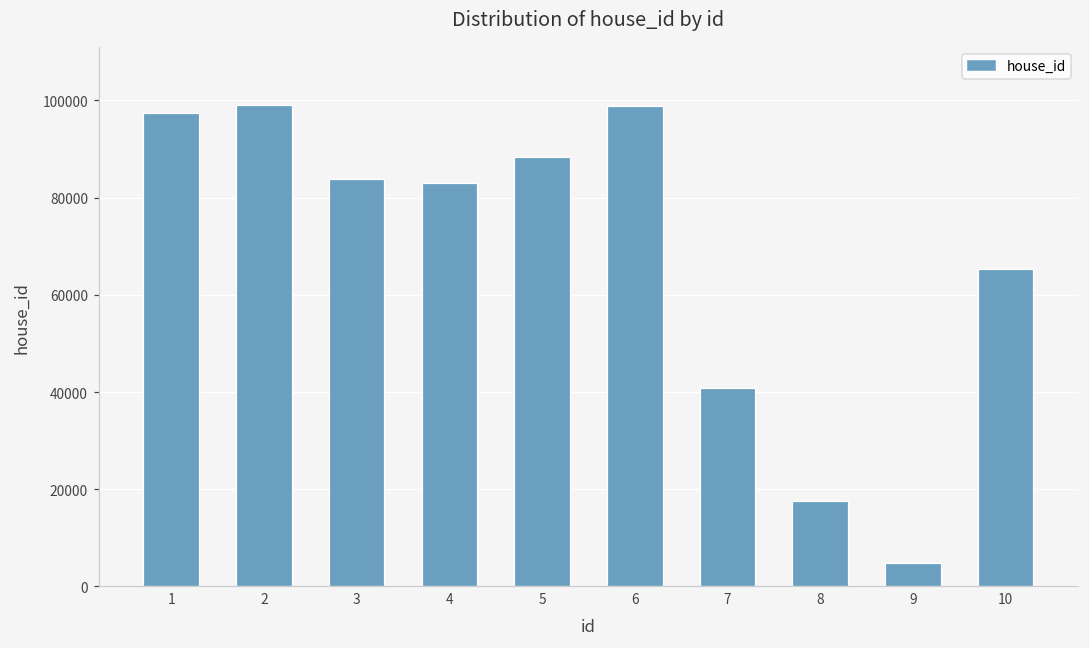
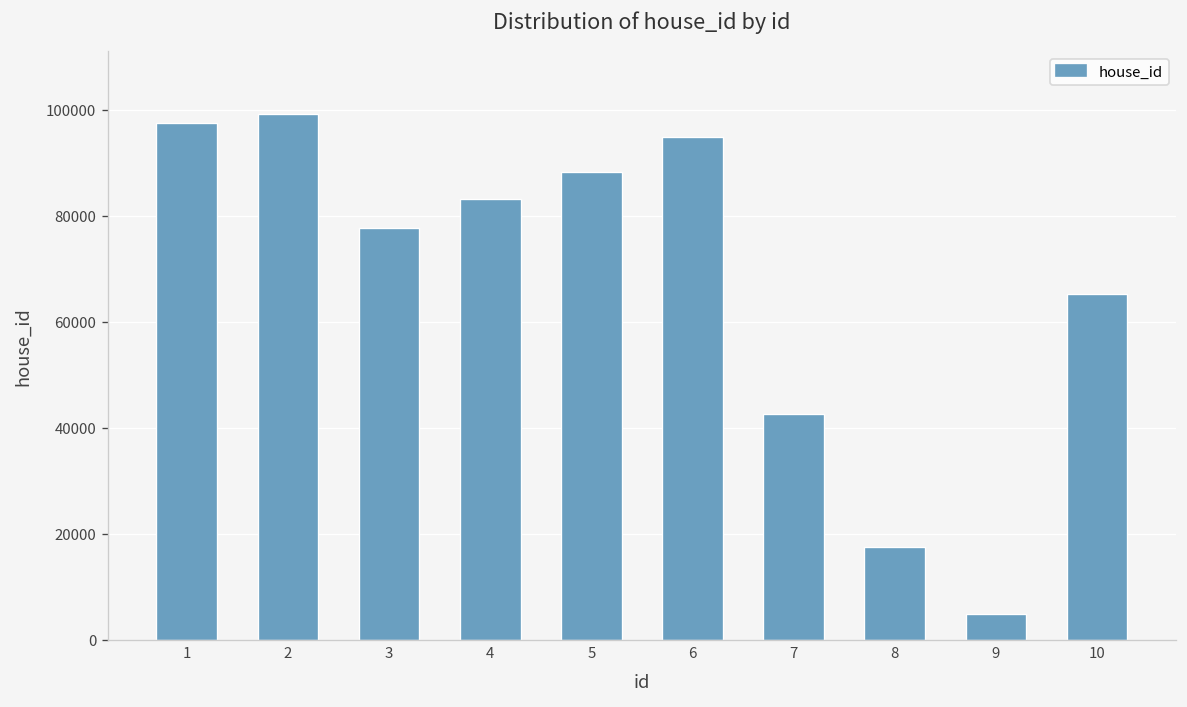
  {
    "1": 97000,
    "2": 99000,
-   "3": 84000,
+   "3": 78000,
    "4": 83000,
    "5": 88000,
-   "6": 99000,
-   "7": 41000,
+   "6": 95000,
+   "7": 43000,
    "8": 17000,
    "9": 5000,
    "10": 65000
  }
